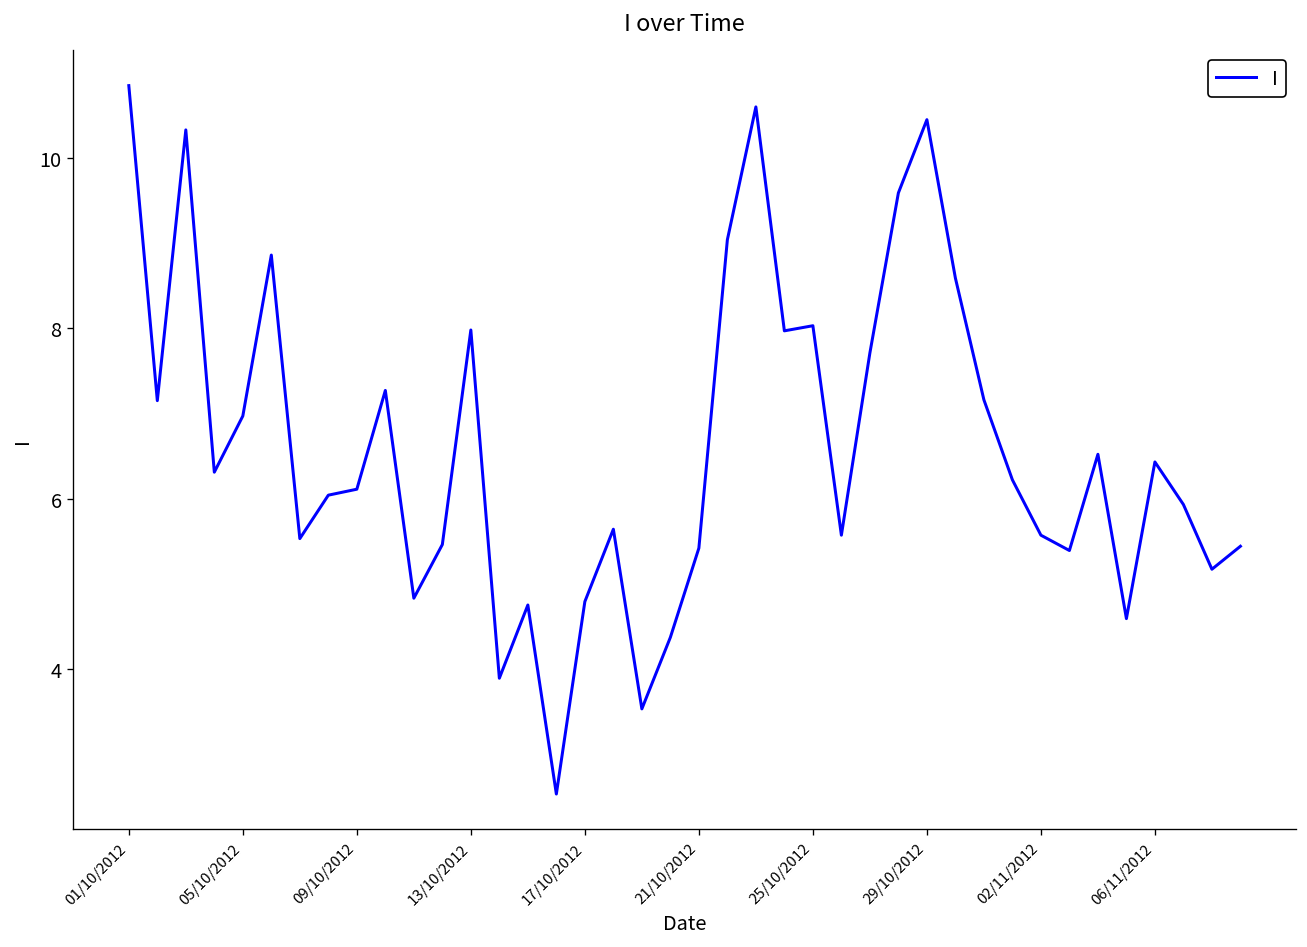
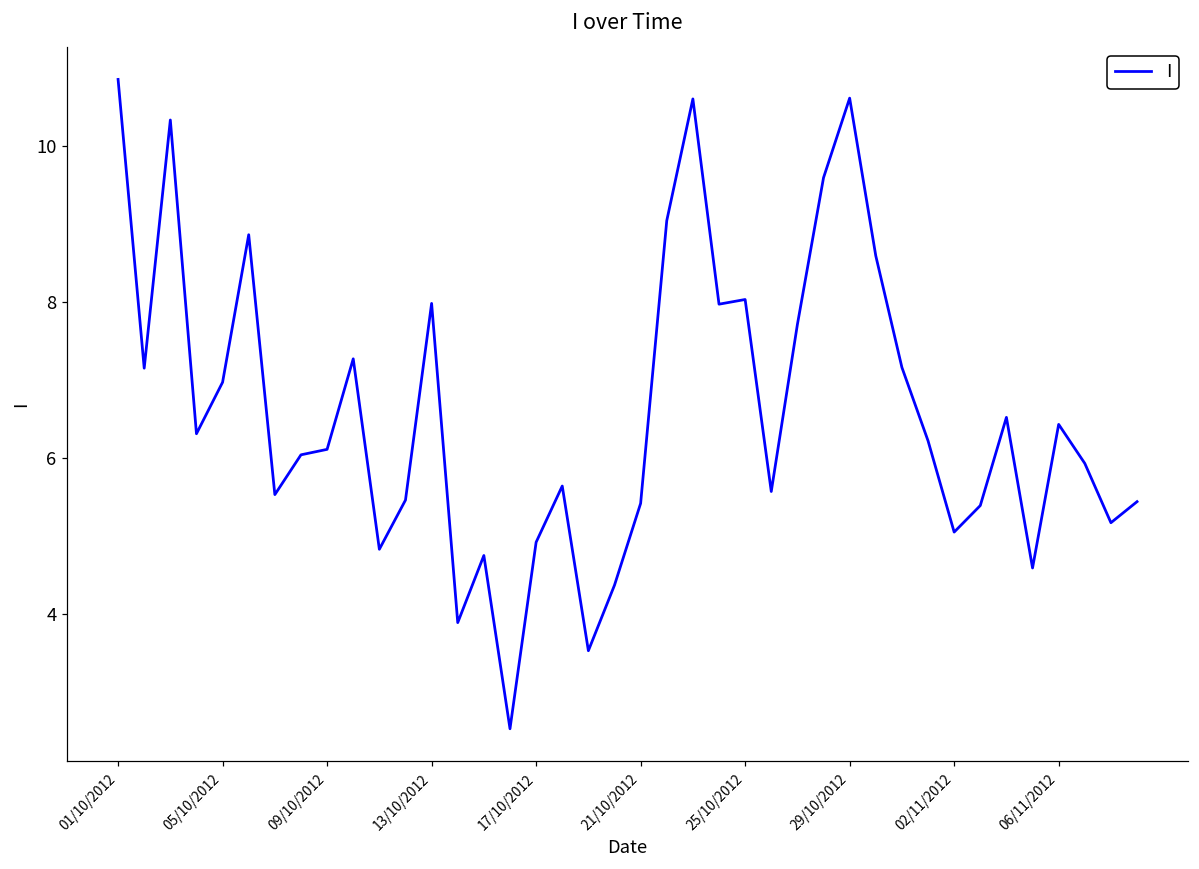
  {
    "01/10/2012": 10.9,
    "05/10/2012": 7.0,
    "09/10/2012": 6.1,
    "13/10/2012": 8.0,
-   "17/10/2012": 4.8,
+   "17/10/2012": 4.9,
    "21/10/2012": 5.4,
    "25/10/2012": 8.0,
-   "29/10/2012": 10.5,
-   "02/11/2012": 5.6,
+   "29/10/2012": 10.6,
+   "02/11/2012": 5.1,
    "06/11/2012": 6.4
  }
